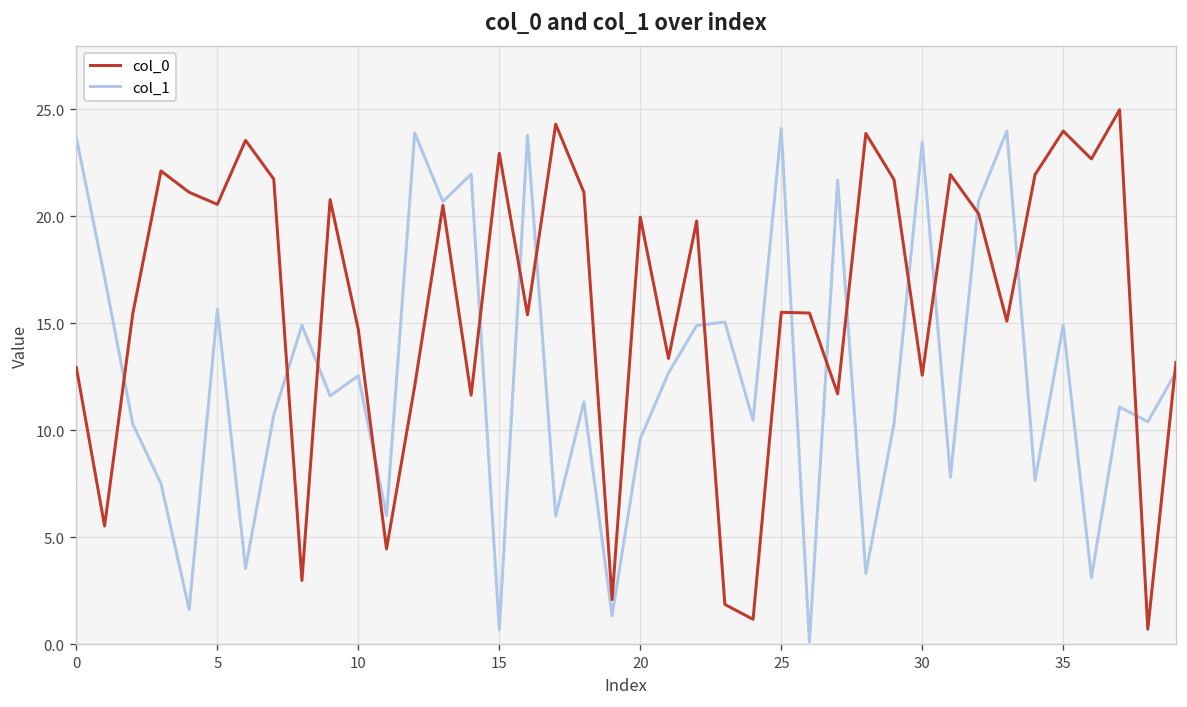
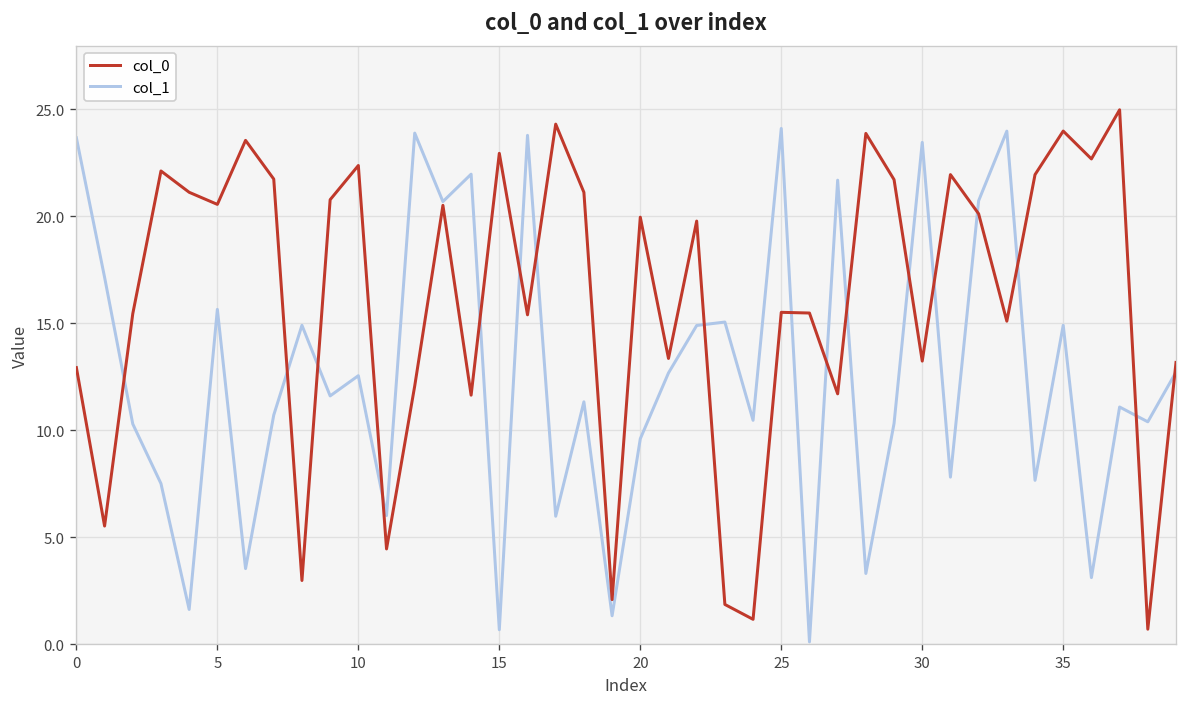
  {
    "col_0": {
      "0": 12.9,
      "5": 20.6,
-     "10": 14.7,
+     "10": 22.4,
      "15": 22.9,
      "20": 20.0,
      "25": 15.5,
-     "30": 12.6,
+     "30": 13.2,
      "35": 24.0
    },
    "col_1": {
      "0": 23.7,
      "5": 15.7,
      "10": 12.6,
      "15": 0.7,
      "20": 9.6,
      "25": 24.1,
      "30": 23.5,
      "35": 14.9
    }
  }
